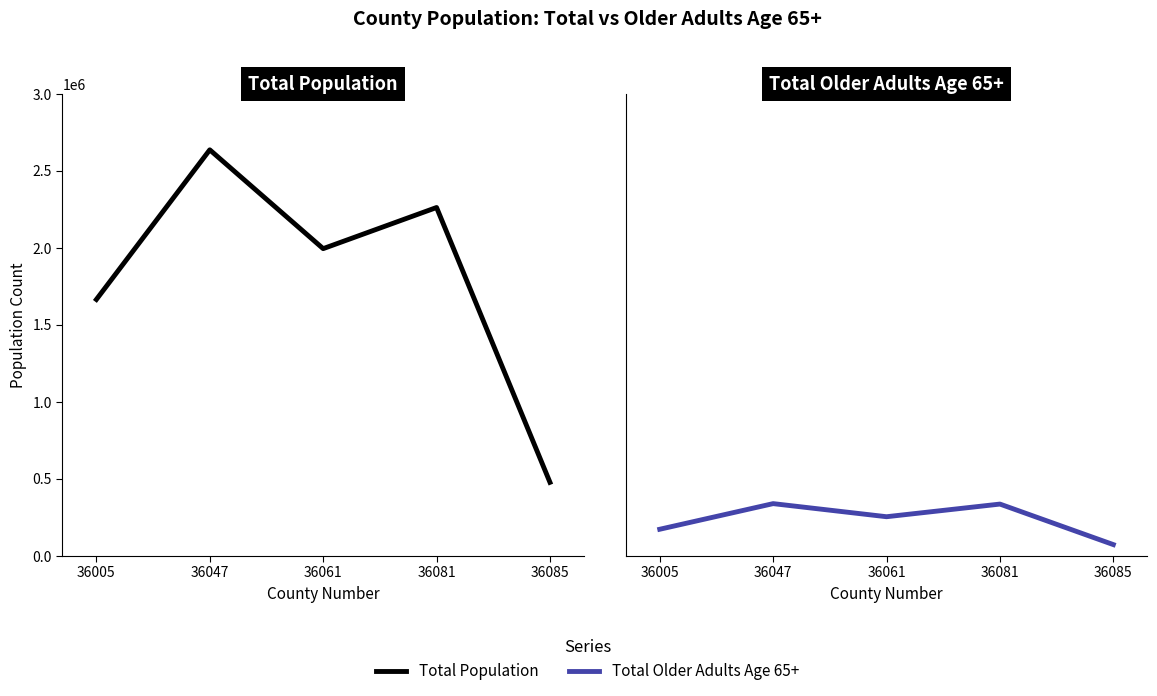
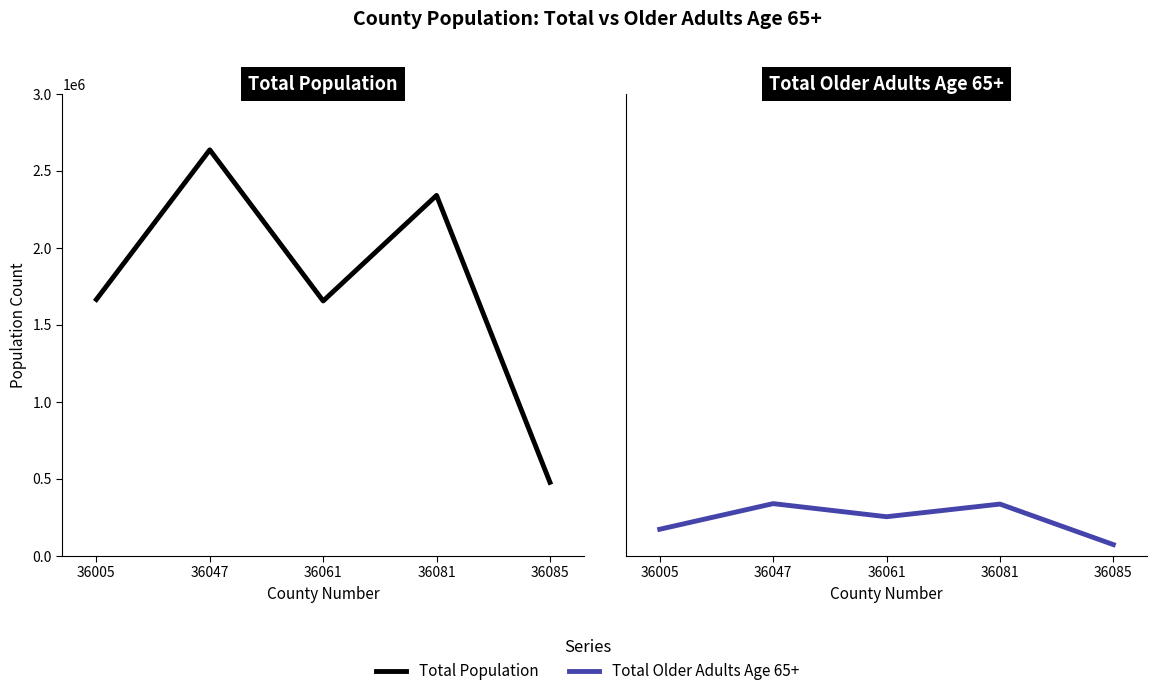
  {
    "Total Population": {
      "36005": 1660000,
      "36047": 2640000,
-     "36061": 1990000,
-     "36081": 2260000,
+     "36061": 1650000,
+     "36081": 2340000,
      "36085": 480000
    }
  }
